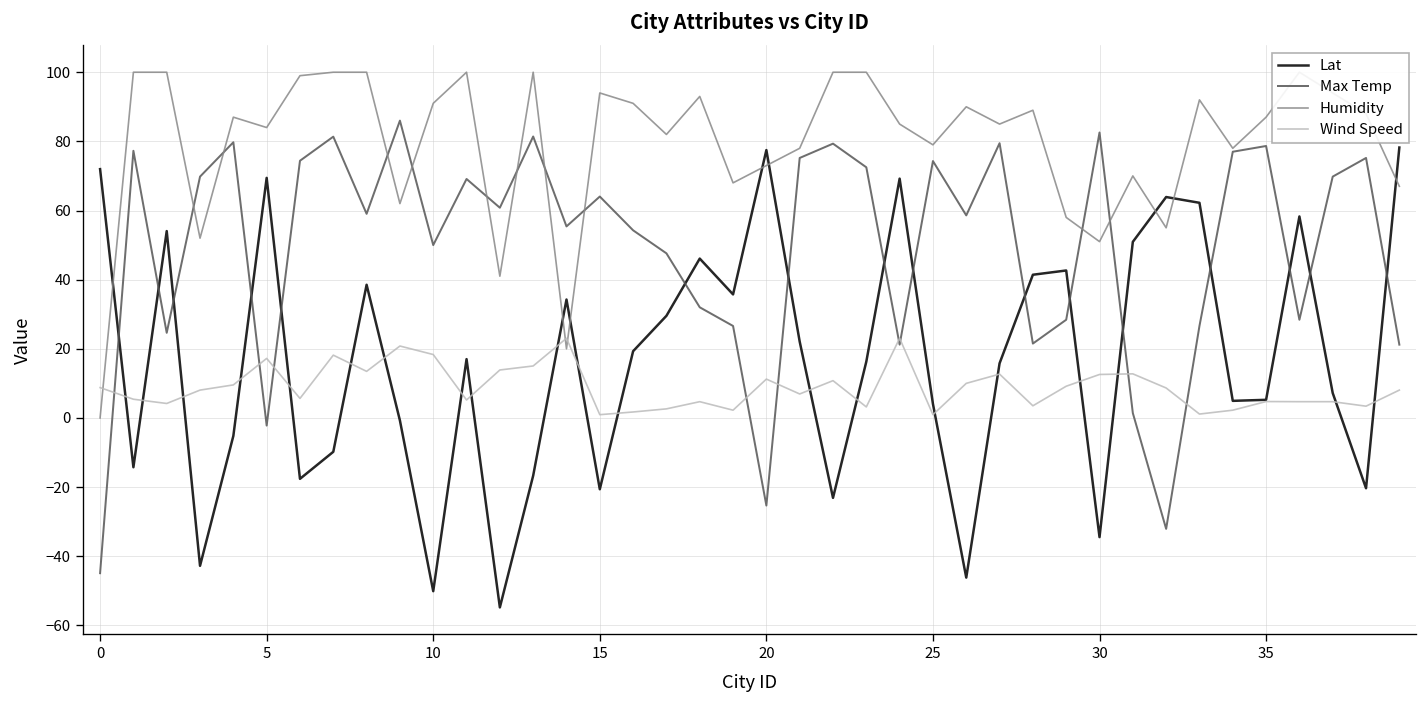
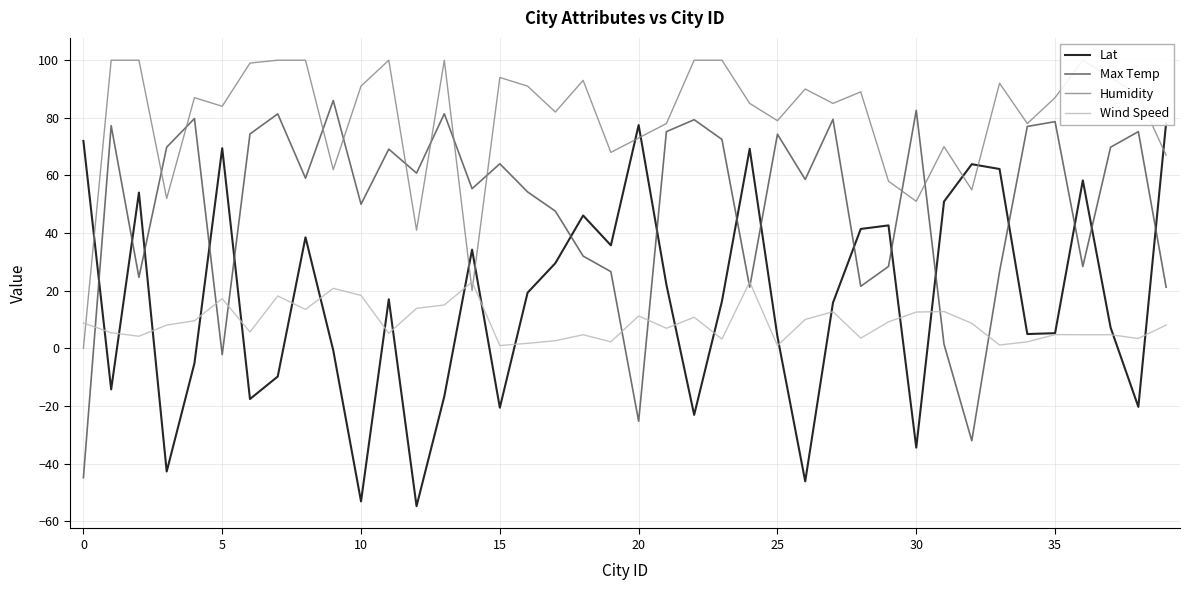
  {
    "Lat": {
      "0": 72,
      "5": 69,
-     "10": -50,
+     "10": -53,
      "15": -21,
      "20": 77,
      "25": 4,
      "30": -34
    },
    "Max Temp": {
      "0": -45,
      "5": -2,
      "10": 50,
      "15": 64,
      "20": -25,
      "25": 74,
      "30": 83,
      "35": 79
    },
    "Humidity": {
      "0": 0,
      "5": 84,
      "10": 91,
      "15": 94,
      "20": 73,
      "25": 79,
      "30": 51,
      "35": 87
    },
    "Wind Speed": {
      "0": 9,
      "5": 17,
      "10": 18,
      "15": 1,
      "20": 11,
      "25": 1,
      "30": 13
    }
  }
